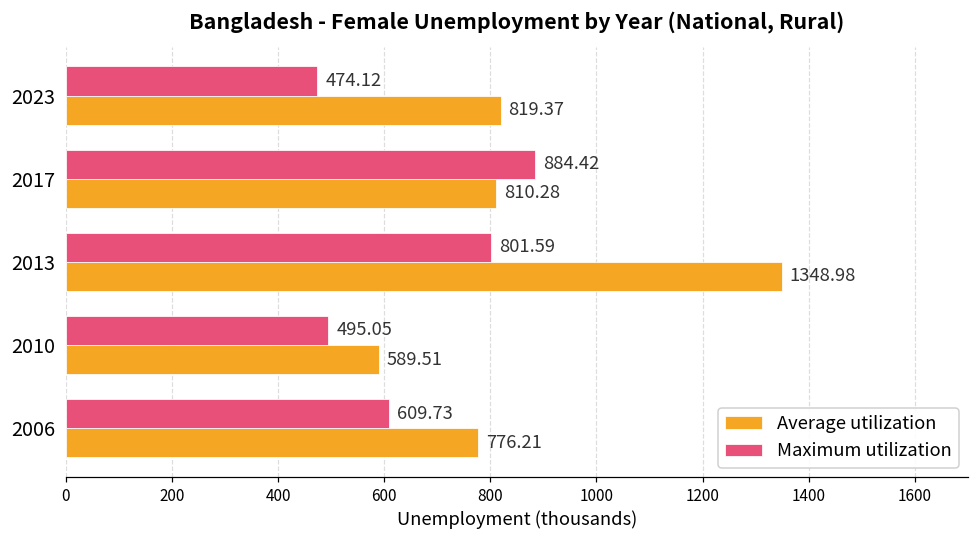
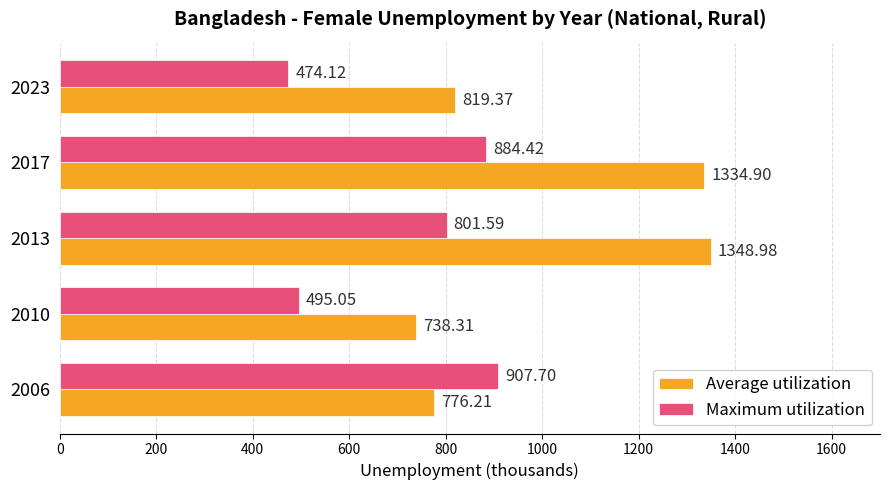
  {
    "Average utilization": {
      "2023": 819.37,
-     "2017": 810.28,
+     "2017": 1334.90,
      "2013": 1348.98,
-     "2010": 589.51,
+     "2010": 738.31,
      "2006": 776.21
    },
    "Maximum utilization": {
      "2023": 474.12,
      "2017": 884.42,
      "2013": 801.59,
      "2010": 495.05,
-     "2006": 609.73
+     "2006": 907.70
    }
  }
